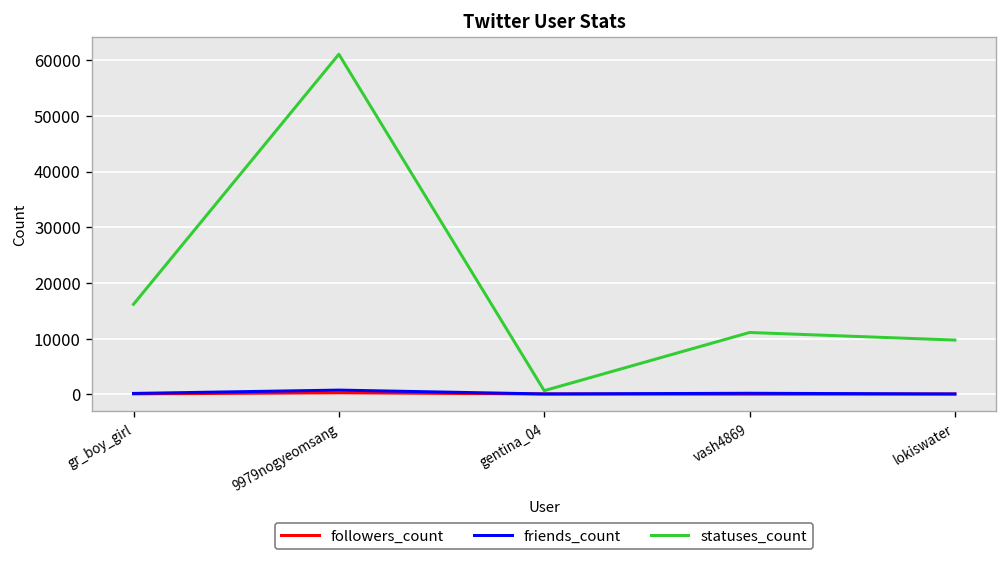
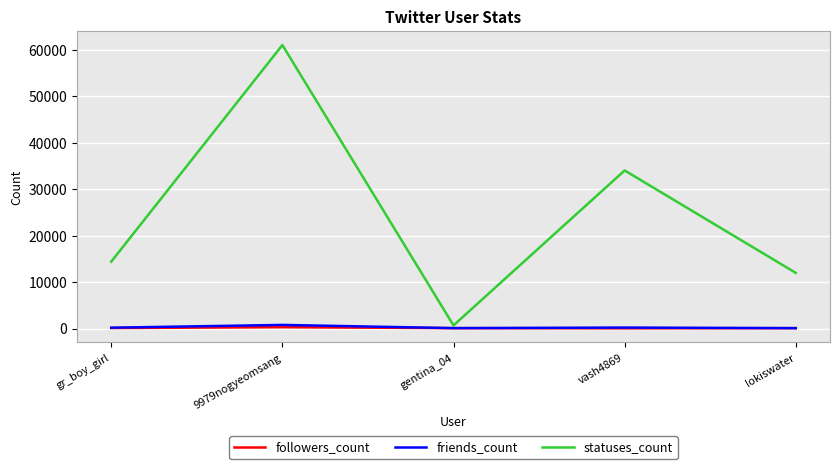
  {
    "statuses_count": {
-     "gr_boy_girl": 16000,
+     "gr_boy_girl": 14000,
      "9979nogyeomsang": 61000,
      "gentina_04": 1000,
-     "vash4869": 11000,
-     "lokiswater": 10000
+     "vash4869": 34000,
+     "lokiswater": 12000
    }
  }
